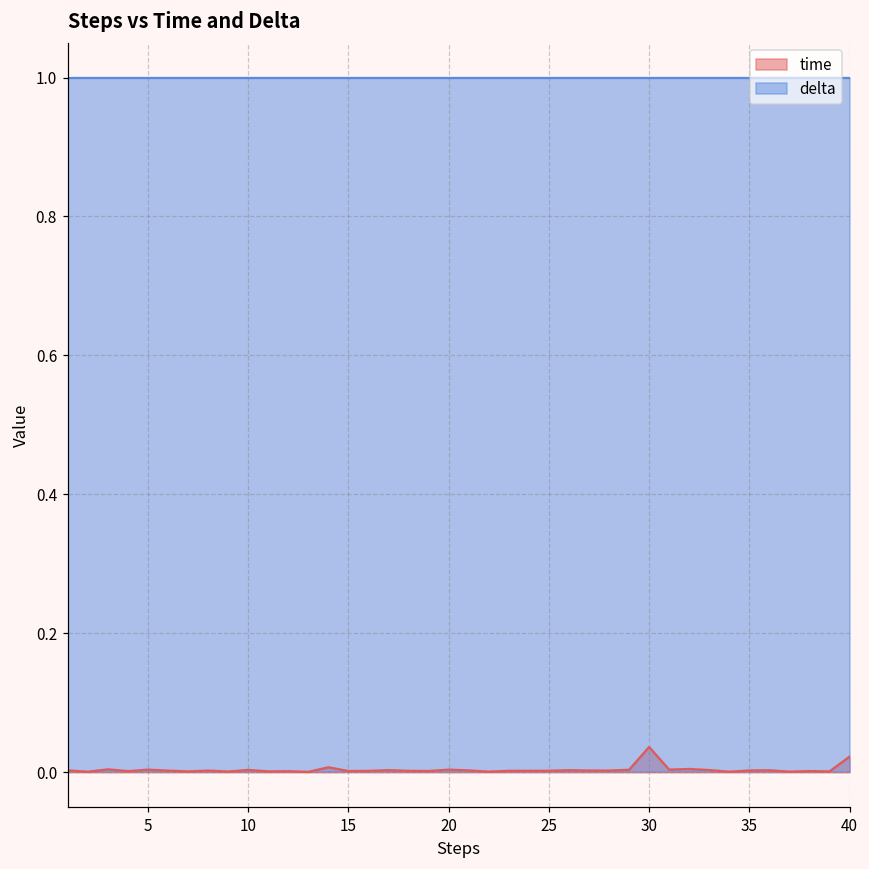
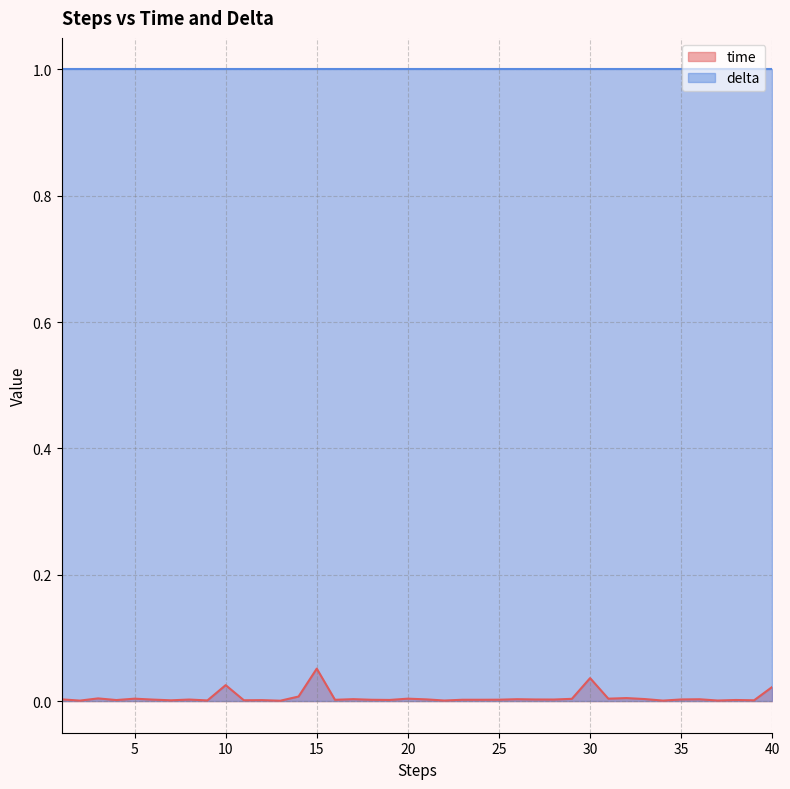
  {
    "time": {
      "5": 0.00,
-     "10": 0.00,
-     "15": 0.00,
+     "10": 0.03,
+     "15": 0.05,
      "20": 0.00,
      "25": 0.00,
      "30": 0.04,
      "35": 0.00,
      "40": 0.02
    },
    "delta": {
      "5": 1.00,
      "10": 1.00,
      "15": 1.00,
      "20": 1.00,
      "25": 1.00,
      "30": 1.00,
      "35": 1.00,
      "40": 1.00
    }
  }
